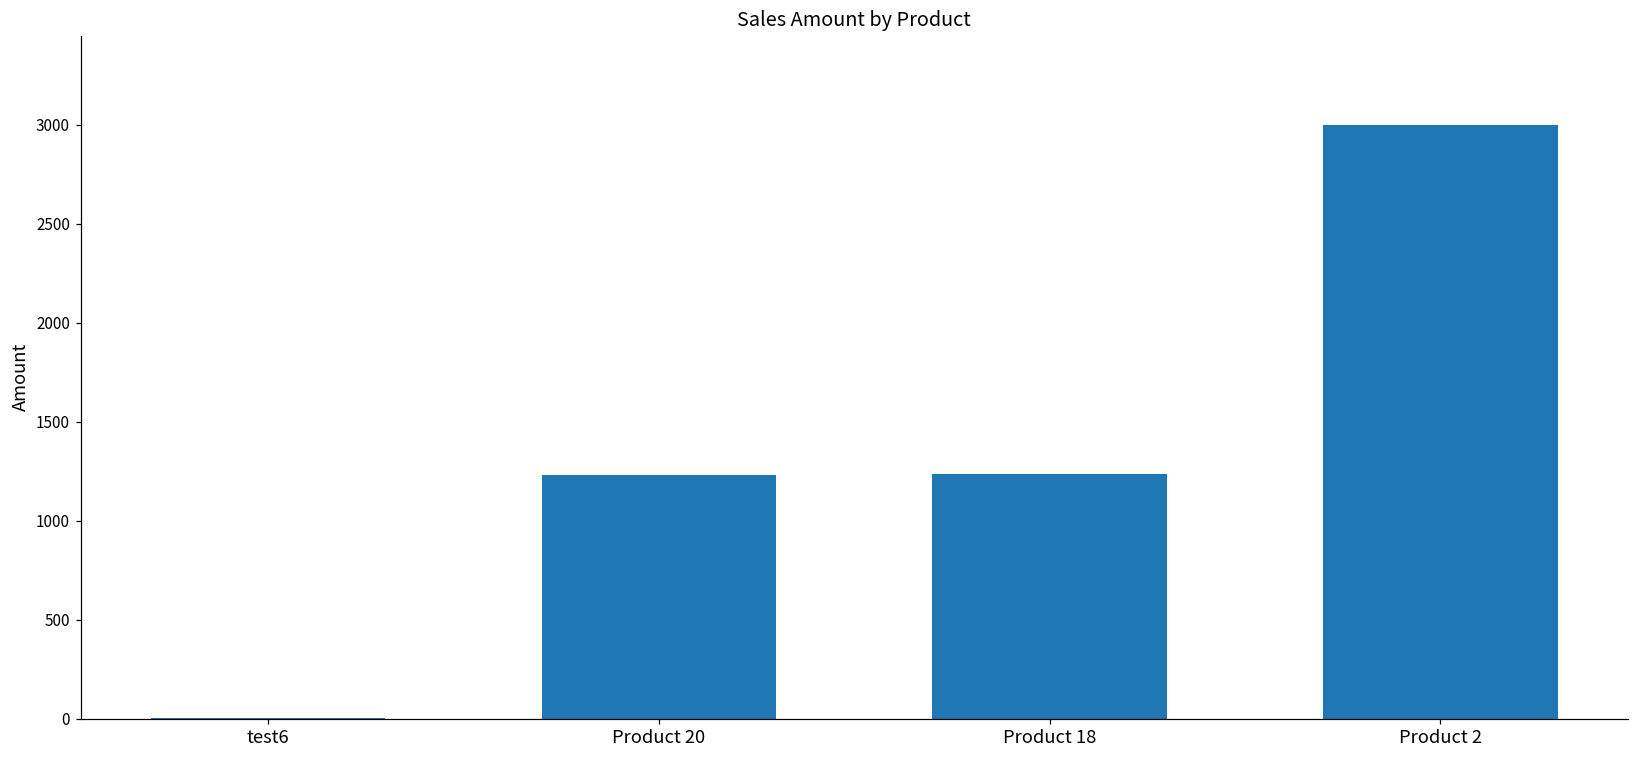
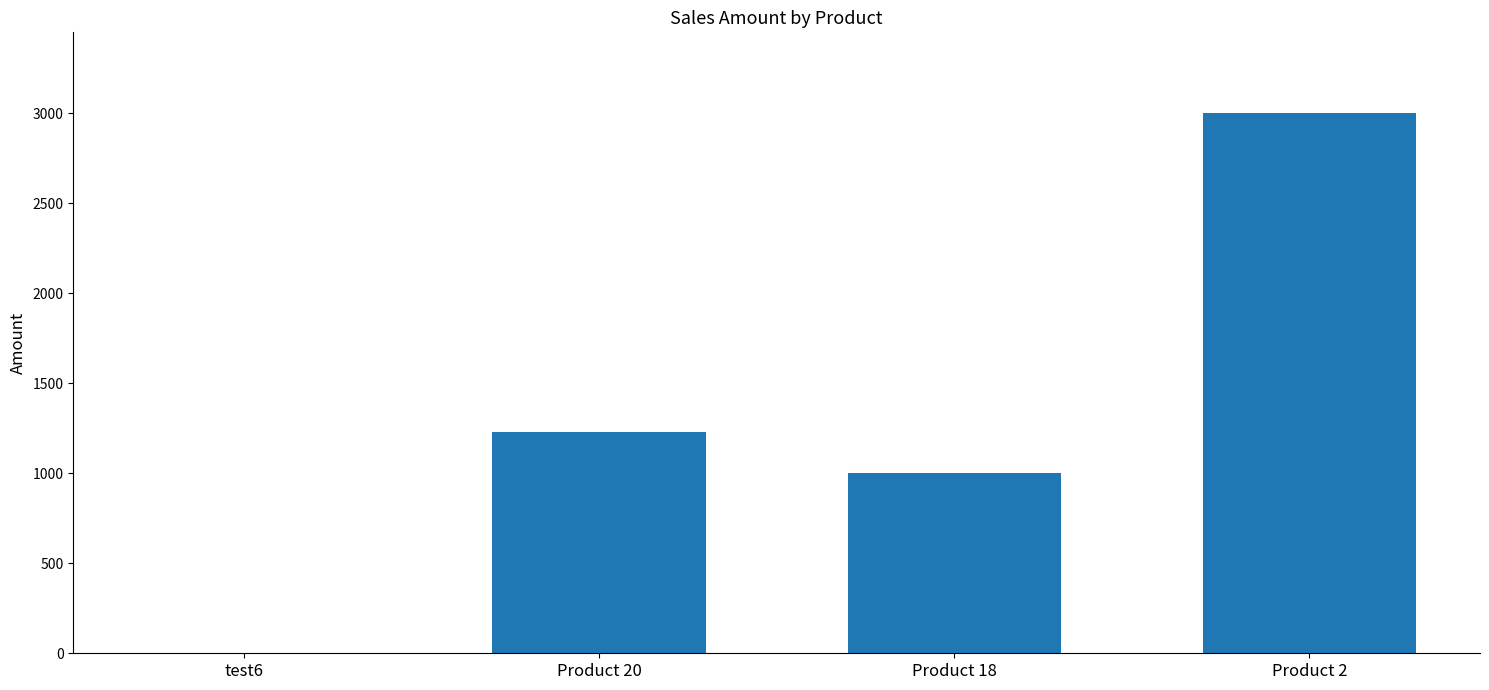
  {
    "Product 20": 1230,
-   "Product 18": 1240,
+   "Product 18": 1000,
    "Product 2": 3000
  }
